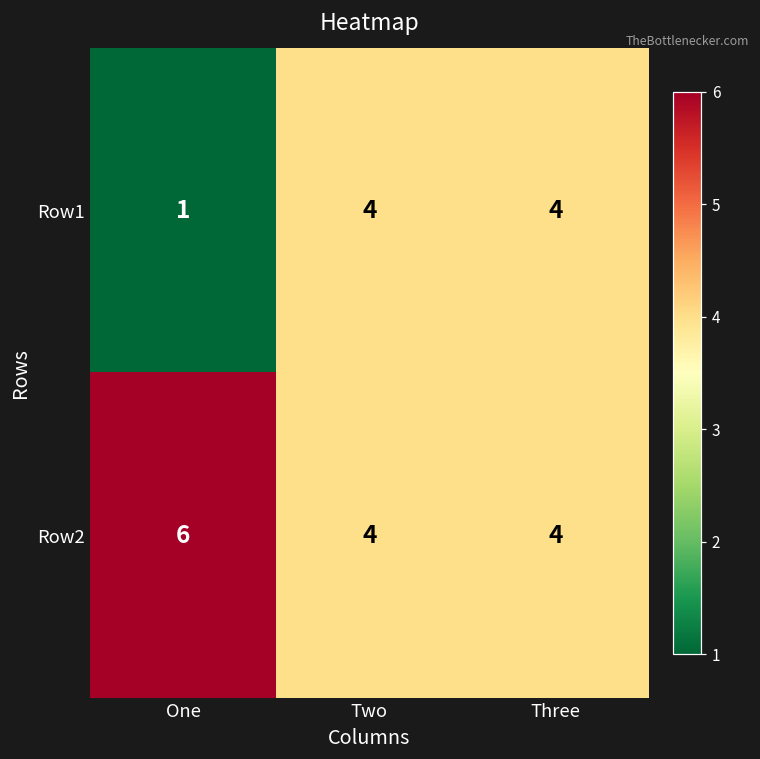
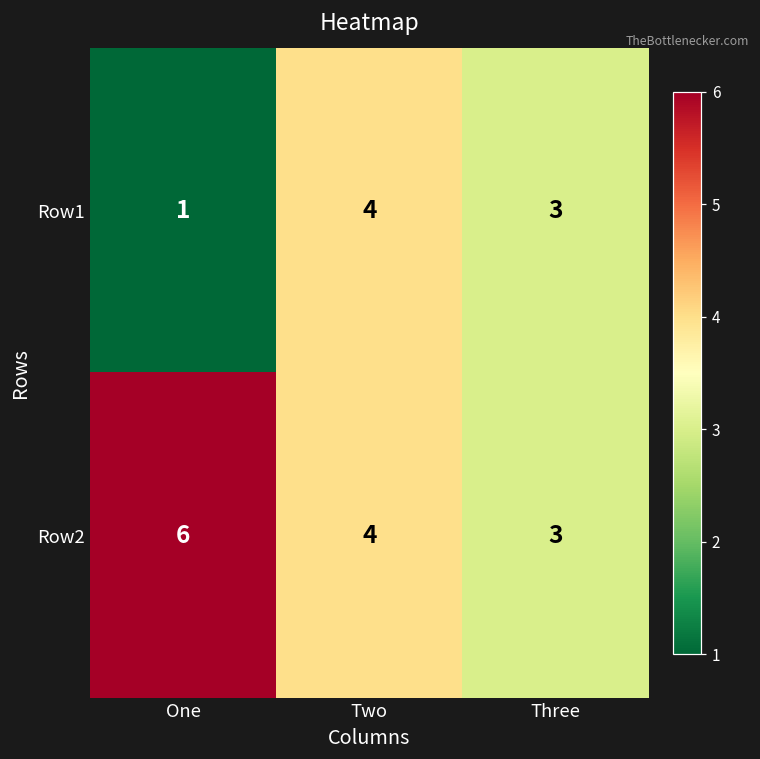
  {
    "Row1": {
      "One": 1,
      "Two": 4,
-     "Three": 4
+     "Three": 3
    },
    "Row2": {
      "One": 6,
      "Two": 4,
-     "Three": 4
+     "Three": 3
    }
  }
